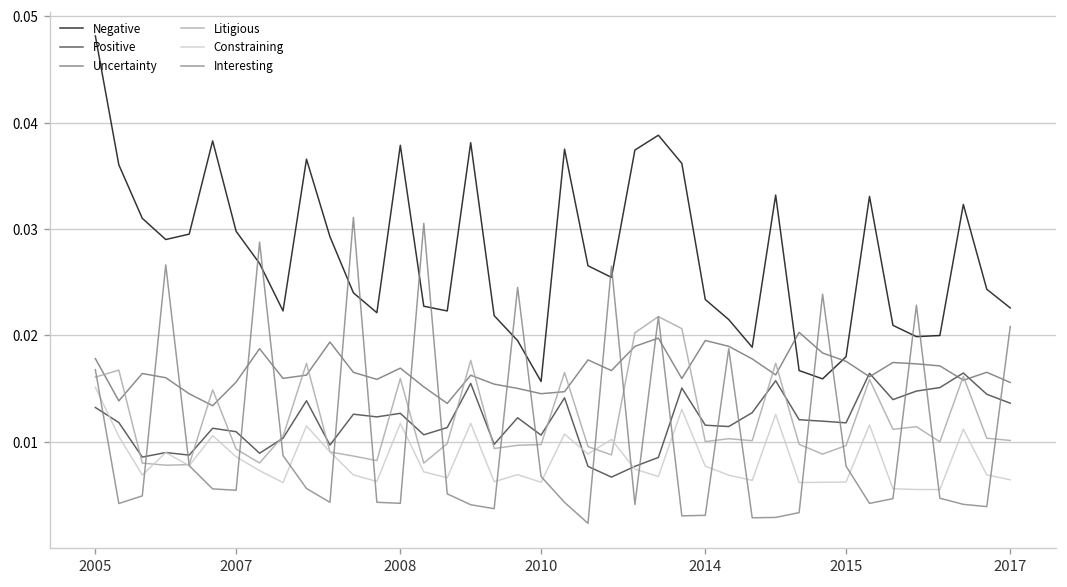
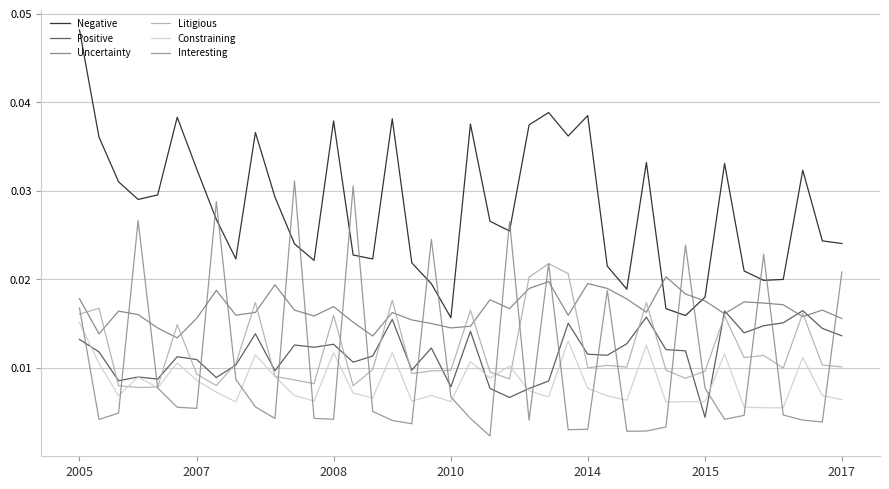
  {
    "Negative": {
      "2005": 0.048,
-     "2007": 0.030,
+     "2007": 0.032,
      "2008": 0.038,
      "2010": 0.016,
-     "2014": 0.023,
+     "2014": 0.038,
      "2015": 0.018,
-     "2017": 0.023
+     "2017": 0.024
    },
    "Positive": {
      "2005": 0.013,
      "2007": 0.011,
      "2008": 0.013,
-     "2010": 0.011,
+     "2010": 0.008,
      "2014": 0.012,
-     "2015": 0.012,
+     "2015": 0.004,
      "2017": 0.014
    }
  }
